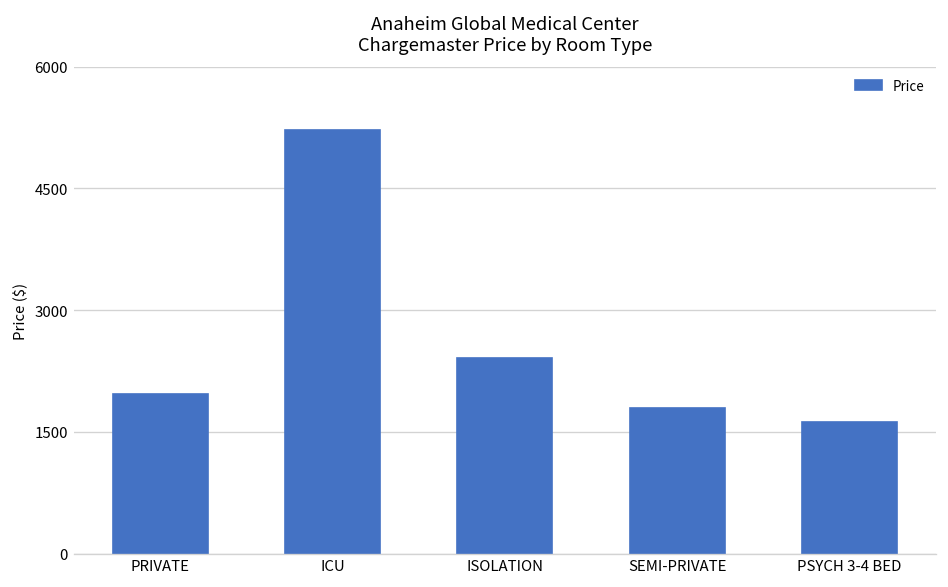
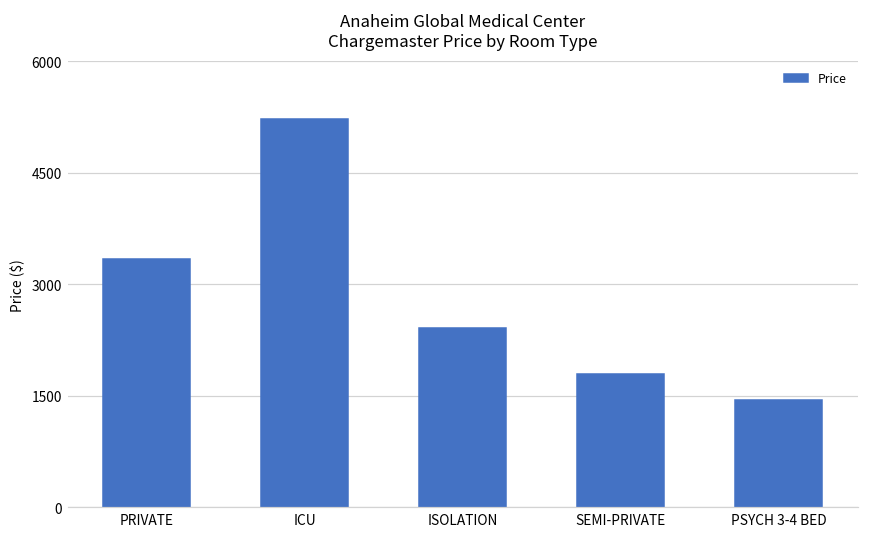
  {
-   "PRIVATE": 2000,
+   "PRIVATE": 3300,
    "ICU": 5200,
    "ISOLATION": 2400,
    "SEMI-PRIVATE": 1800,
-   "PSYCH 3-4 BED": 1600
+   "PSYCH 3-4 BED": 1400
  }
